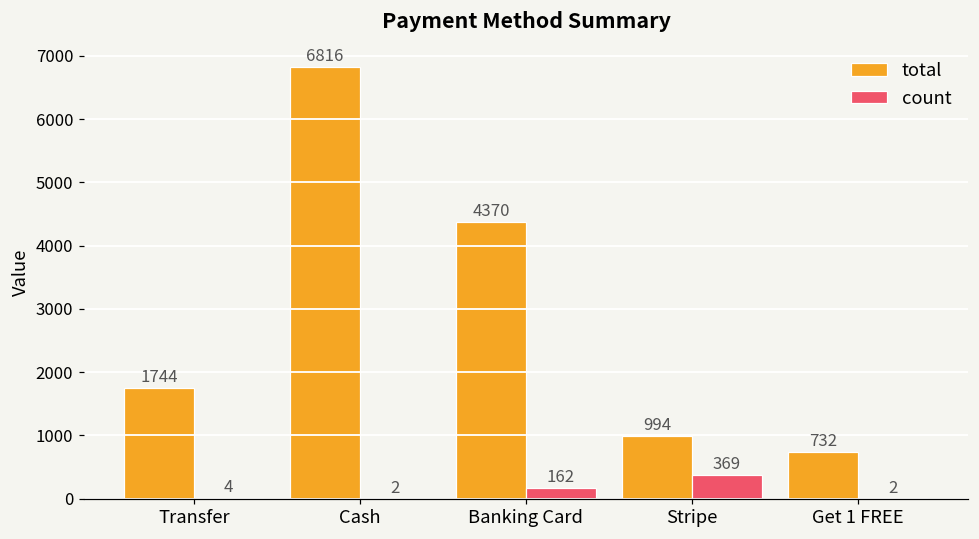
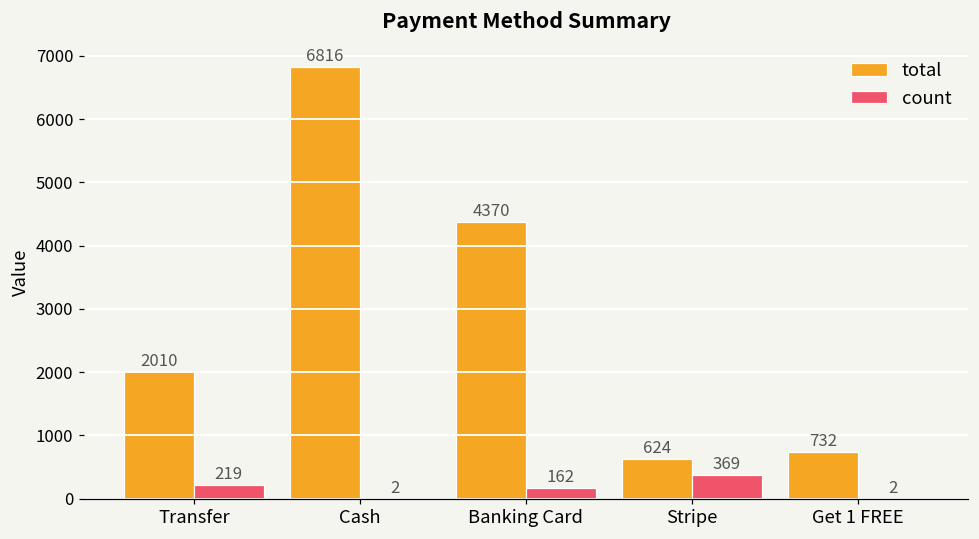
  {
    "total": {
-     "Transfer": 1744,
+     "Transfer": 2010,
      "Cash": 6816,
      "Banking Card": 4370,
-     "Stripe": 994,
+     "Stripe": 624,
      "Get 1 FREE": 732
    },
    "count": {
-     "Transfer": 4,
+     "Transfer": 219,
      "Cash": 2,
      "Banking Card": 162,
      "Stripe": 369,
      "Get 1 FREE": 2
    }
  }
